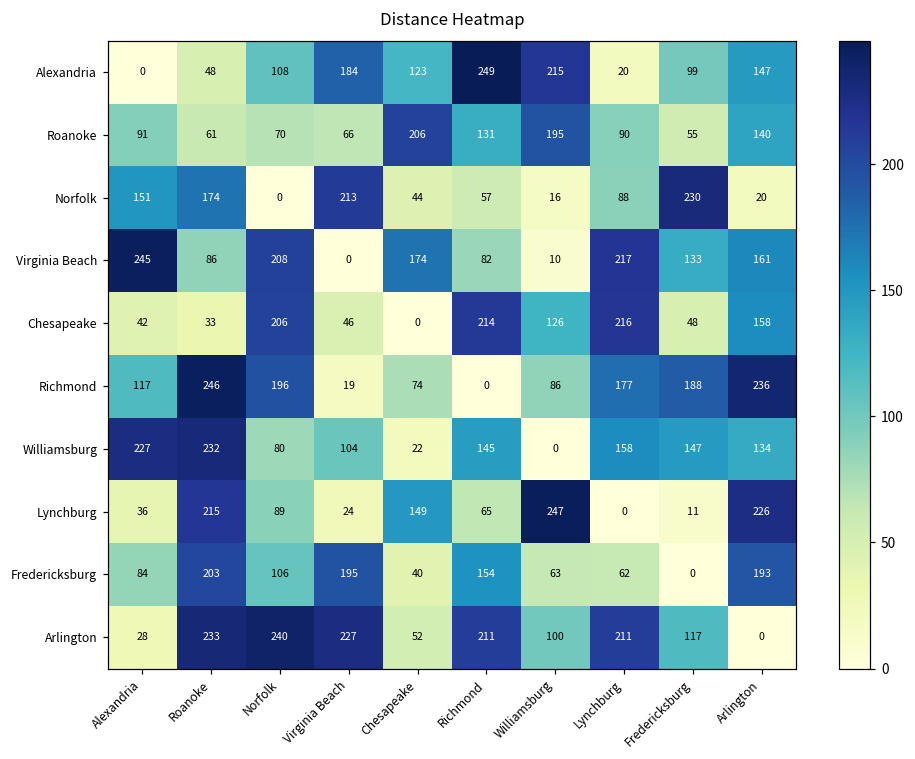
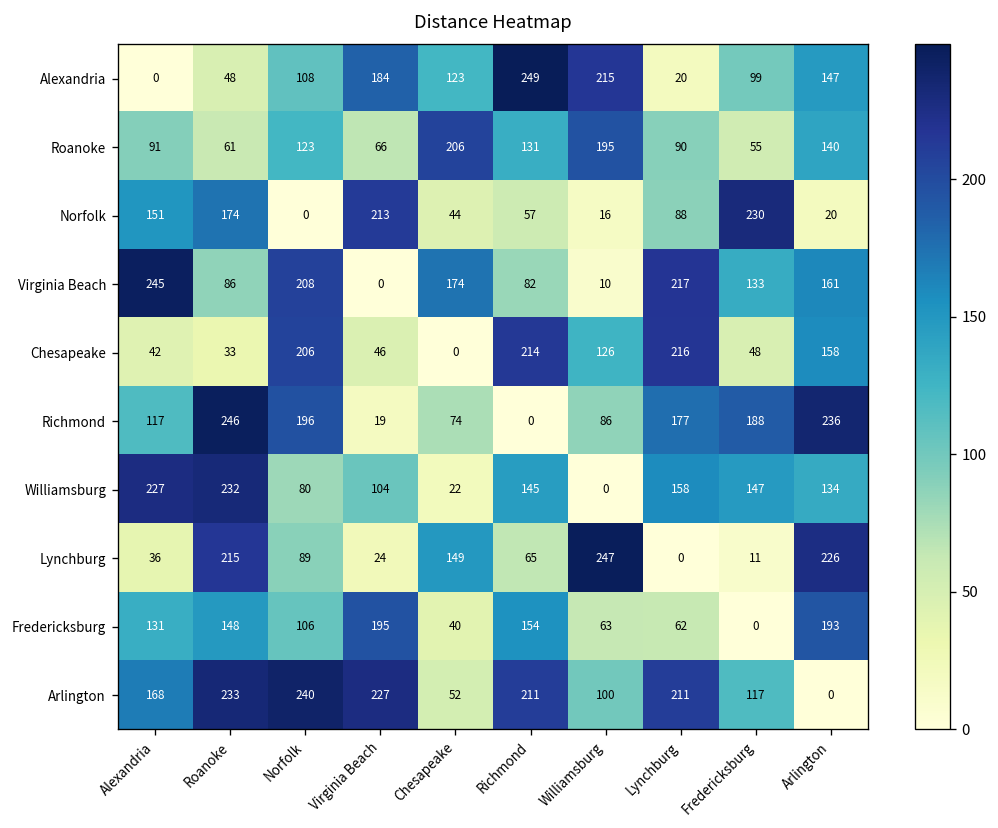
  {
    "Alexandria": {
      "Alexandria": 0,
      "Roanoke": 48,
      "Norfolk": 108,
      "Virginia Beach": 184,
      "Chesapeake": 123,
      "Richmond": 249,
      "Williamsburg": 215,
      "Lynchburg": 20,
      "Fredericksburg": 99,
      "Arlington": 147
    },
    "Roanoke": {
      "Alexandria": 91,
      "Roanoke": 61,
-     "Norfolk": 70,
+     "Norfolk": 123,
      "Virginia Beach": 66,
      "Chesapeake": 206,
      "Richmond": 131,
      "Williamsburg": 195,
      "Lynchburg": 90,
      "Fredericksburg": 55,
      "Arlington": 140
    },
    "Norfolk": {
      "Alexandria": 151,
      "Roanoke": 174,
      "Norfolk": 0,
      "Virginia Beach": 213,
      "Chesapeake": 44,
      "Richmond": 57,
      "Williamsburg": 16,
      "Lynchburg": 88,
      "Fredericksburg": 230,
      "Arlington": 20
    },
    "Virginia Beach": {
      "Alexandria": 245,
      "Roanoke": 86,
      "Norfolk": 208,
      "Virginia Beach": 0,
      "Chesapeake": 174,
      "Richmond": 82,
      "Williamsburg": 10,
      "Lynchburg": 217,
      "Fredericksburg": 133,
      "Arlington": 161
    },
    "Chesapeake": {
      "Alexandria": 42,
      "Roanoke": 33,
      "Norfolk": 206,
      "Virginia Beach": 46,
      "Chesapeake": 0,
      "Richmond": 214,
      "Williamsburg": 126,
      "Lynchburg": 216,
      "Fredericksburg": 48,
      "Arlington": 158
    },
    "Richmond": {
      "Alexandria": 117,
      "Roanoke": 246,
      "Norfolk": 196,
      "Virginia Beach": 19,
      "Chesapeake": 74,
      "Richmond": 0,
      "Williamsburg": 86,
      "Lynchburg": 177,
      "Fredericksburg": 188,
      "Arlington": 236
    },
    "Williamsburg": {
      "Alexandria": 227,
      "Roanoke": 232,
      "Norfolk": 80,
      "Virginia Beach": 104,
      "Chesapeake": 22,
      "Richmond": 145,
      "Williamsburg": 0,
      "Lynchburg": 158,
      "Fredericksburg": 147,
      "Arlington": 134
    },
    "Lynchburg": {
      "Alexandria": 36,
      "Roanoke": 215,
      "Norfolk": 89,
      "Virginia Beach": 24,
      "Chesapeake": 149,
      "Richmond": 65,
      "Williamsburg": 247,
      "Lynchburg": 0,
      "Fredericksburg": 11,
      "Arlington": 226
    },
    "Fredericksburg": {
-     "Alexandria": 84,
-     "Roanoke": 203,
+     "Alexandria": 131,
+     "Roanoke": 148,
      "Norfolk": 106,
      "Virginia Beach": 195,
      "Chesapeake": 40,
      "Richmond": 154,
      "Williamsburg": 63,
      "Lynchburg": 62,
      "Fredericksburg": 0,
      "Arlington": 193
    },
    "Arlington": {
-     "Alexandria": 28,
+     "Alexandria": 168,
      "Roanoke": 233,
      "Norfolk": 240,
      "Virginia Beach": 227,
      "Chesapeake": 52,
      "Richmond": 211,
      "Williamsburg": 100,
      "Lynchburg": 211,
      "Fredericksburg": 117,
      "Arlington": 0
    }
  }
